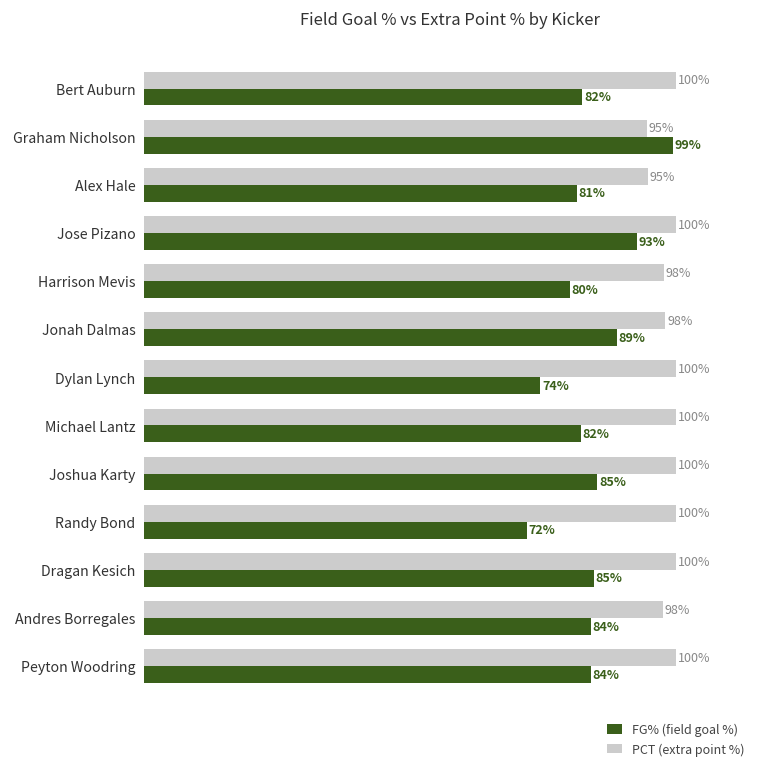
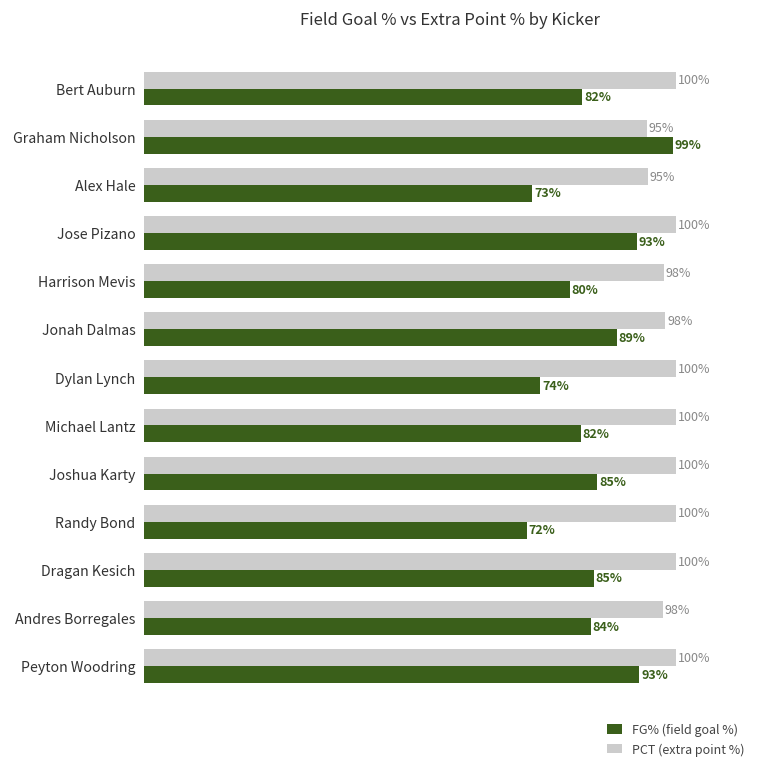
  {
    "FG% (field goal %)": {
      "Bert Auburn": "82%",
      "Graham Nicholson": "99%",
-     "Alex Hale": "81%",
+     "Alex Hale": "73%",
      "Jose Pizano": "93%",
      "Harrison Mevis": "80%",
      "Jonah Dalmas": "89%",
      "Dylan Lynch": "74%",
      "Michael Lantz": "82%",
      "Joshua Karty": "85%",
      "Randy Bond": "72%",
      "Dragan Kesich": "85%",
      "Andres Borregales": "84%",
-     "Peyton Woodring": "84%"
+     "Peyton Woodring": "93%"
    },
    "PCT (extra point %)": {
      "Bert Auburn": "100%",
      "Graham Nicholson": "95%",
      "Alex Hale": "95%",
      "Jose Pizano": "100%",
      "Harrison Mevis": "98%",
      "Jonah Dalmas": "98%",
      "Dylan Lynch": "100%",
      "Michael Lantz": "100%",
      "Joshua Karty": "100%",
      "Randy Bond": "100%",
      "Dragan Kesich": "100%",
      "Andres Borregales": "98%",
      "Peyton Woodring": "100%"
    }
  }
